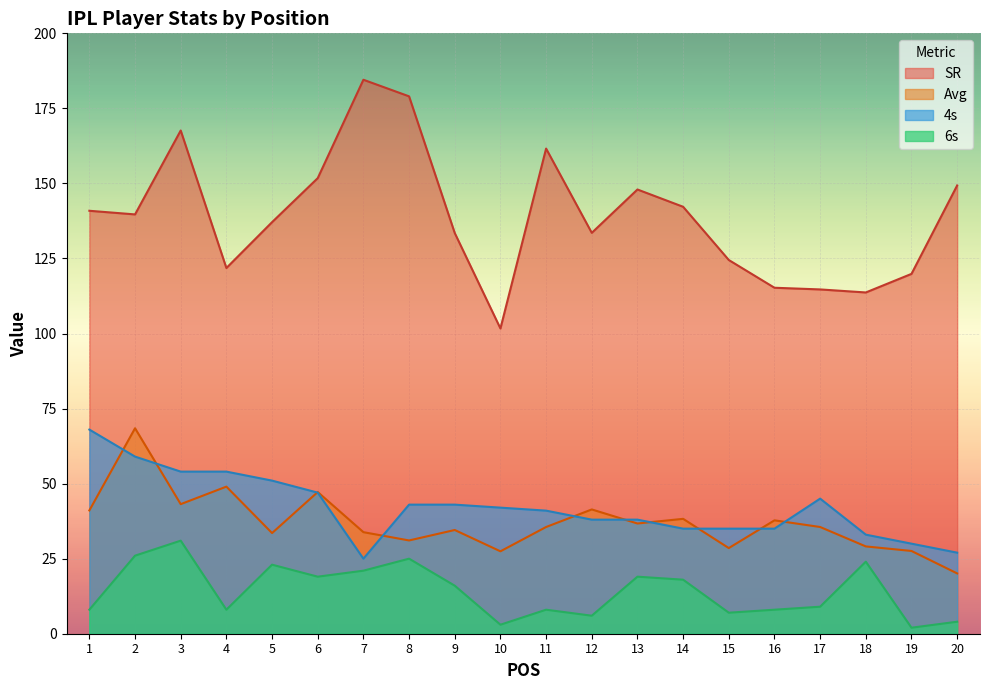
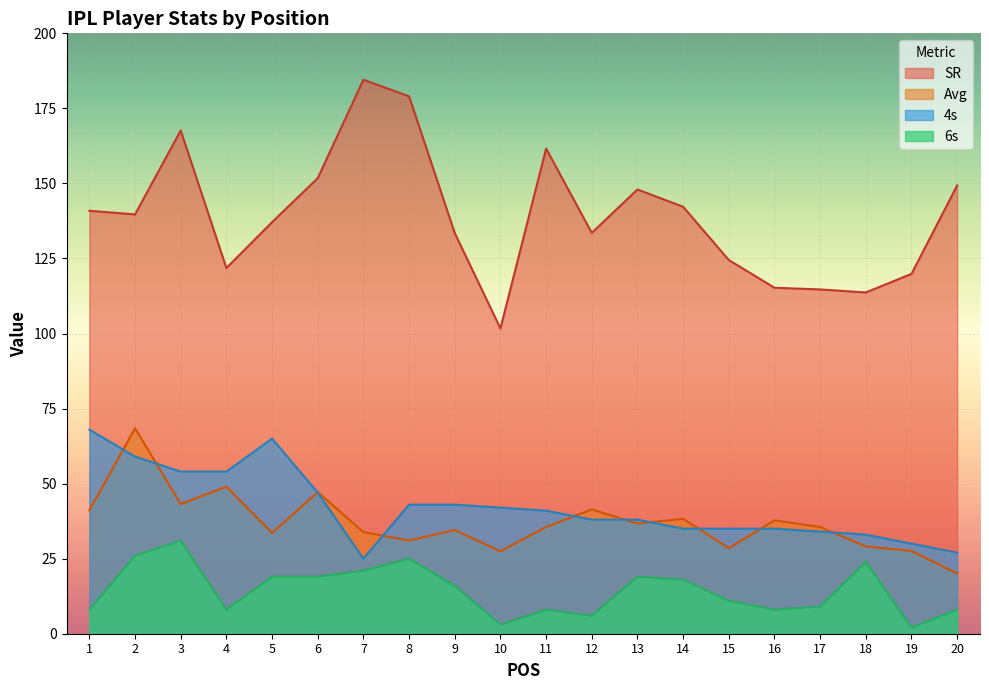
  {
    "4s": {
      "1": 68,
      "2": 59,
      "3": 54,
      "4": 54,
-     "5": 51,
+     "5": 65,
      "7": 25,
      "8": 43,
      "9": 43,
      "10": 42,
      "11": 41,
      "12": 38,
      "13": 38,
      "14": 35,
      "15": 35,
      "16": 35,
-     "17": 45,
+     "17": 34,
      "18": 33,
      "19": 30,
      "20": 27
    },
    "6s": {
      "1": 8,
      "2": 26,
      "3": 31,
      "4": 8,
-     "5": 23,
+     "5": 19,
      "6": 19,
      "7": 21,
      "8": 25,
      "9": 16,
      "10": 3,
      "11": 8,
      "12": 6,
      "13": 19,
      "14": 18,
-     "15": 7,
+     "15": 11,
      "16": 8,
      "17": 9,
      "18": 24,
      "19": 2,
-     "20": 4
+     "20": 8
    }
  }
